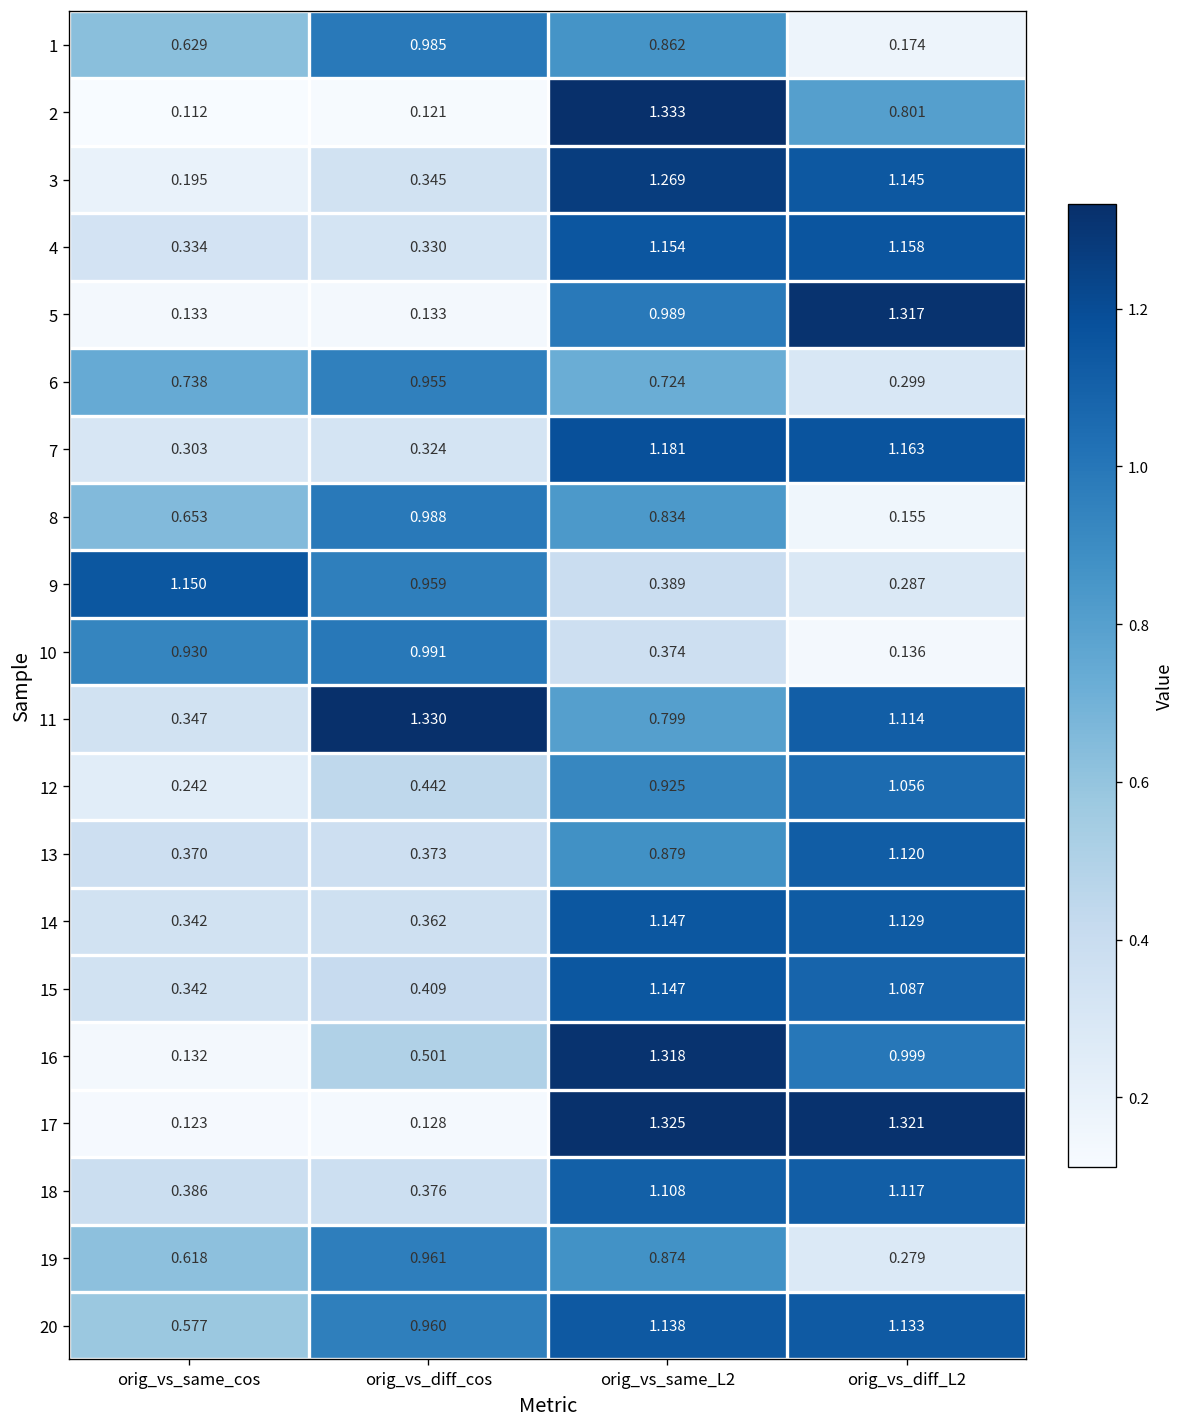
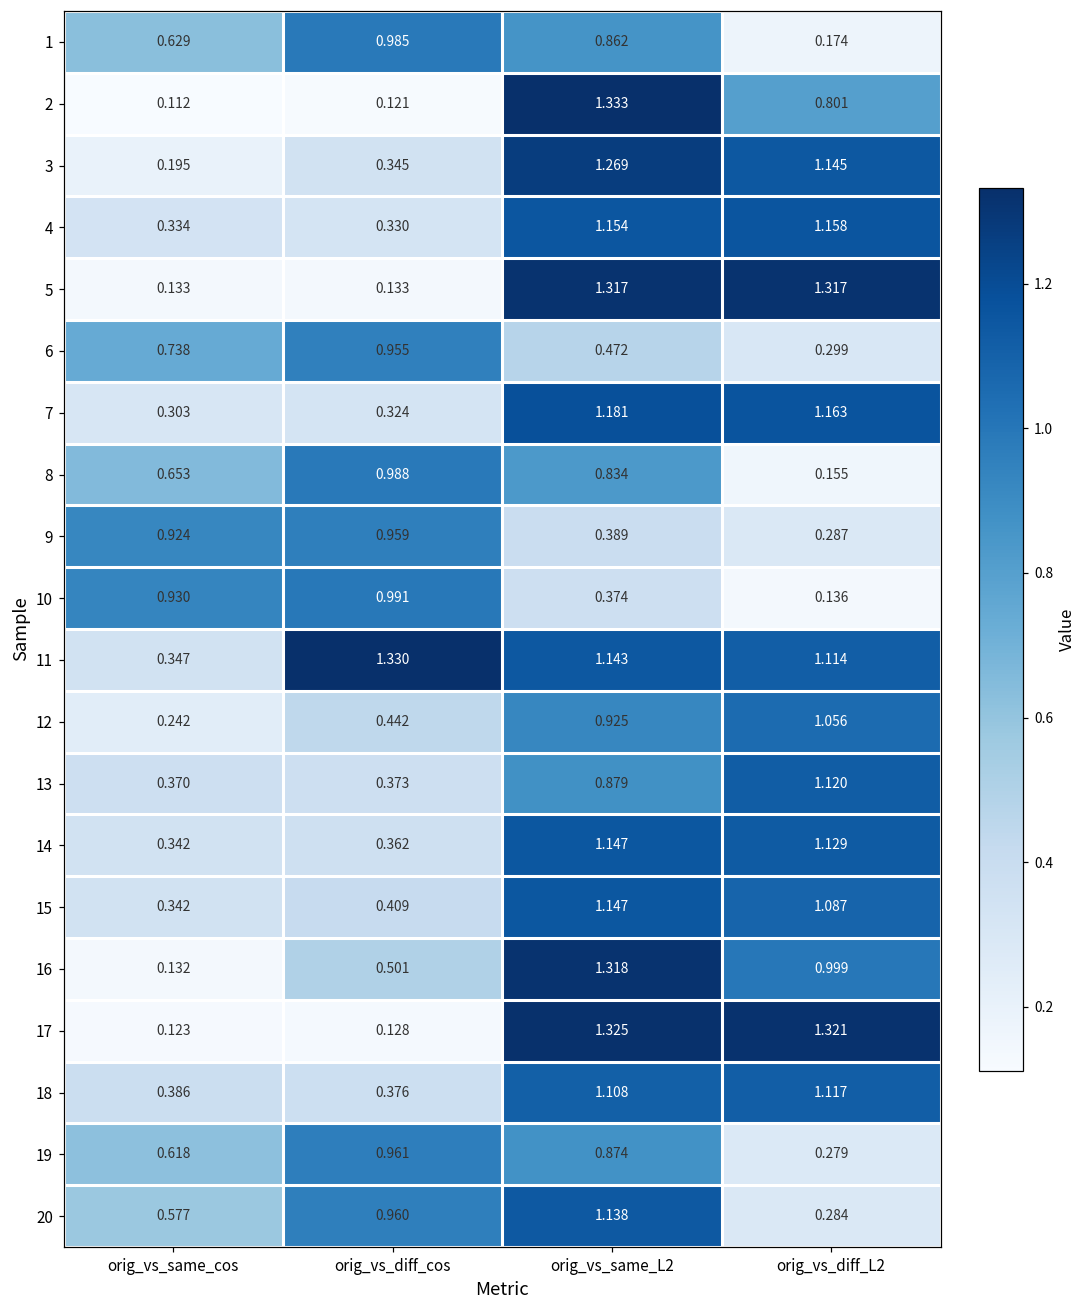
  {
    "1": {
      "orig_vs_same_cos": 0.629,
      "orig_vs_diff_cos": 0.985,
      "orig_vs_same_L2": 0.862,
      "orig_vs_diff_L2": 0.174
    },
    "2": {
      "orig_vs_same_cos": 0.112,
      "orig_vs_diff_cos": 0.121,
      "orig_vs_same_L2": 1.333,
      "orig_vs_diff_L2": 0.801
    },
    "3": {
      "orig_vs_same_cos": 0.195,
      "orig_vs_diff_cos": 0.345,
      "orig_vs_same_L2": 1.269,
      "orig_vs_diff_L2": 1.145
    },
    "4": {
      "orig_vs_same_cos": 0.334,
      "orig_vs_diff_cos": 0.330,
      "orig_vs_same_L2": 1.154,
      "orig_vs_diff_L2": 1.158
    },
    "5": {
      "orig_vs_same_cos": 0.133,
      "orig_vs_diff_cos": 0.133,
-     "orig_vs_same_L2": 0.989,
+     "orig_vs_same_L2": 1.317,
      "orig_vs_diff_L2": 1.317
    },
    "6": {
      "orig_vs_same_cos": 0.738,
      "orig_vs_diff_cos": 0.955,
-     "orig_vs_same_L2": 0.724,
+     "orig_vs_same_L2": 0.472,
      "orig_vs_diff_L2": 0.299
    },
    "7": {
      "orig_vs_same_cos": 0.303,
      "orig_vs_diff_cos": 0.324,
      "orig_vs_same_L2": 1.181,
      "orig_vs_diff_L2": 1.163
    },
    "8": {
      "orig_vs_same_cos": 0.653,
      "orig_vs_diff_cos": 0.988,
      "orig_vs_same_L2": 0.834,
      "orig_vs_diff_L2": 0.155
    },
    "9": {
-     "orig_vs_same_cos": 1.150,
+     "orig_vs_same_cos": 0.924,
      "orig_vs_diff_cos": 0.959,
      "orig_vs_same_L2": 0.389,
      "orig_vs_diff_L2": 0.287
    },
    "10": {
      "orig_vs_same_cos": 0.930,
      "orig_vs_diff_cos": 0.991,
      "orig_vs_same_L2": 0.374,
      "orig_vs_diff_L2": 0.136
    },
    "11": {
      "orig_vs_same_cos": 0.347,
      "orig_vs_diff_cos": 1.330,
-     "orig_vs_same_L2": 0.799,
+     "orig_vs_same_L2": 1.143,
      "orig_vs_diff_L2": 1.114
    },
    "12": {
      "orig_vs_same_cos": 0.242,
      "orig_vs_diff_cos": 0.442,
      "orig_vs_same_L2": 0.925,
      "orig_vs_diff_L2": 1.056
    },
    "13": {
      "orig_vs_same_cos": 0.370,
      "orig_vs_diff_cos": 0.373,
      "orig_vs_same_L2": 0.879,
      "orig_vs_diff_L2": 1.120
    },
    "14": {
      "orig_vs_same_cos": 0.342,
      "orig_vs_diff_cos": 0.362,
      "orig_vs_same_L2": 1.147,
      "orig_vs_diff_L2": 1.129
    },
    "15": {
      "orig_vs_same_cos": 0.342,
      "orig_vs_diff_cos": 0.409,
      "orig_vs_same_L2": 1.147,
      "orig_vs_diff_L2": 1.087
    },
    "16": {
      "orig_vs_same_cos": 0.132,
      "orig_vs_diff_cos": 0.501,
      "orig_vs_same_L2": 1.318,
      "orig_vs_diff_L2": 0.999
    },
    "17": {
      "orig_vs_same_cos": 0.123,
      "orig_vs_diff_cos": 0.128,
      "orig_vs_same_L2": 1.325,
      "orig_vs_diff_L2": 1.321
    },
    "18": {
      "orig_vs_same_cos": 0.386,
      "orig_vs_diff_cos": 0.376,
      "orig_vs_same_L2": 1.108,
      "orig_vs_diff_L2": 1.117
    },
    "19": {
      "orig_vs_same_cos": 0.618,
      "orig_vs_diff_cos": 0.961,
      "orig_vs_same_L2": 0.874,
      "orig_vs_diff_L2": 0.279
    },
    "20": {
      "orig_vs_same_cos": 0.577,
      "orig_vs_diff_cos": 0.960,
      "orig_vs_same_L2": 1.138,
-     "orig_vs_diff_L2": 1.133
+     "orig_vs_diff_L2": 0.284
    }
  }
